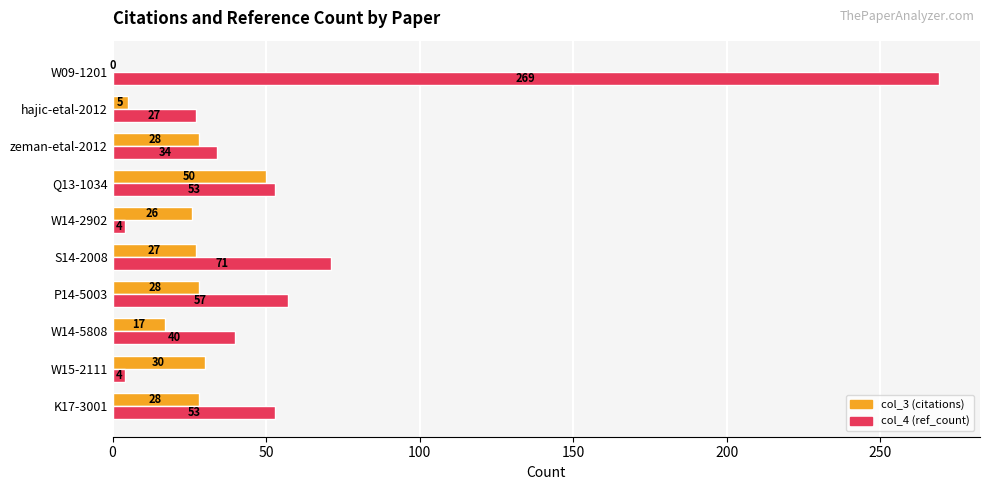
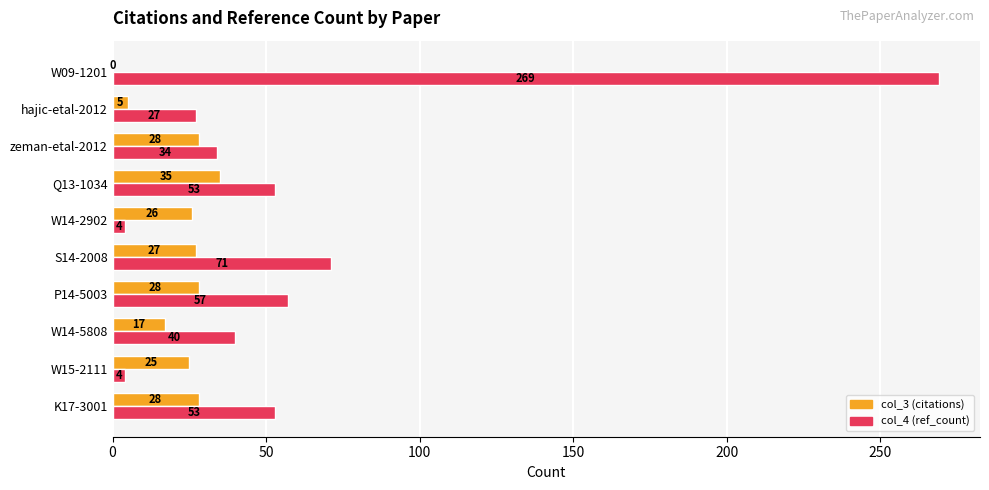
  {
    "col_3 (citations)": {
      "W09-1201": 0,
      "hajic-etal-2012": 5,
      "zeman-etal-2012": 28,
-     "Q13-1034": 50,
+     "Q13-1034": 35,
      "W14-2902": 26,
      "S14-2008": 27,
      "P14-5003": 28,
      "W14-5808": 17,
-     "W15-2111": 30,
+     "W15-2111": 25,
      "K17-3001": 28
    },
    "col_4 (ref_count)": {
      "W09-1201": 269,
      "hajic-etal-2012": 27,
      "zeman-etal-2012": 34,
      "Q13-1034": 53,
      "W14-2902": 4,
      "S14-2008": 71,
      "P14-5003": 57,
      "W14-5808": 40,
      "W15-2111": 4,
      "K17-3001": 53
    }
  }
